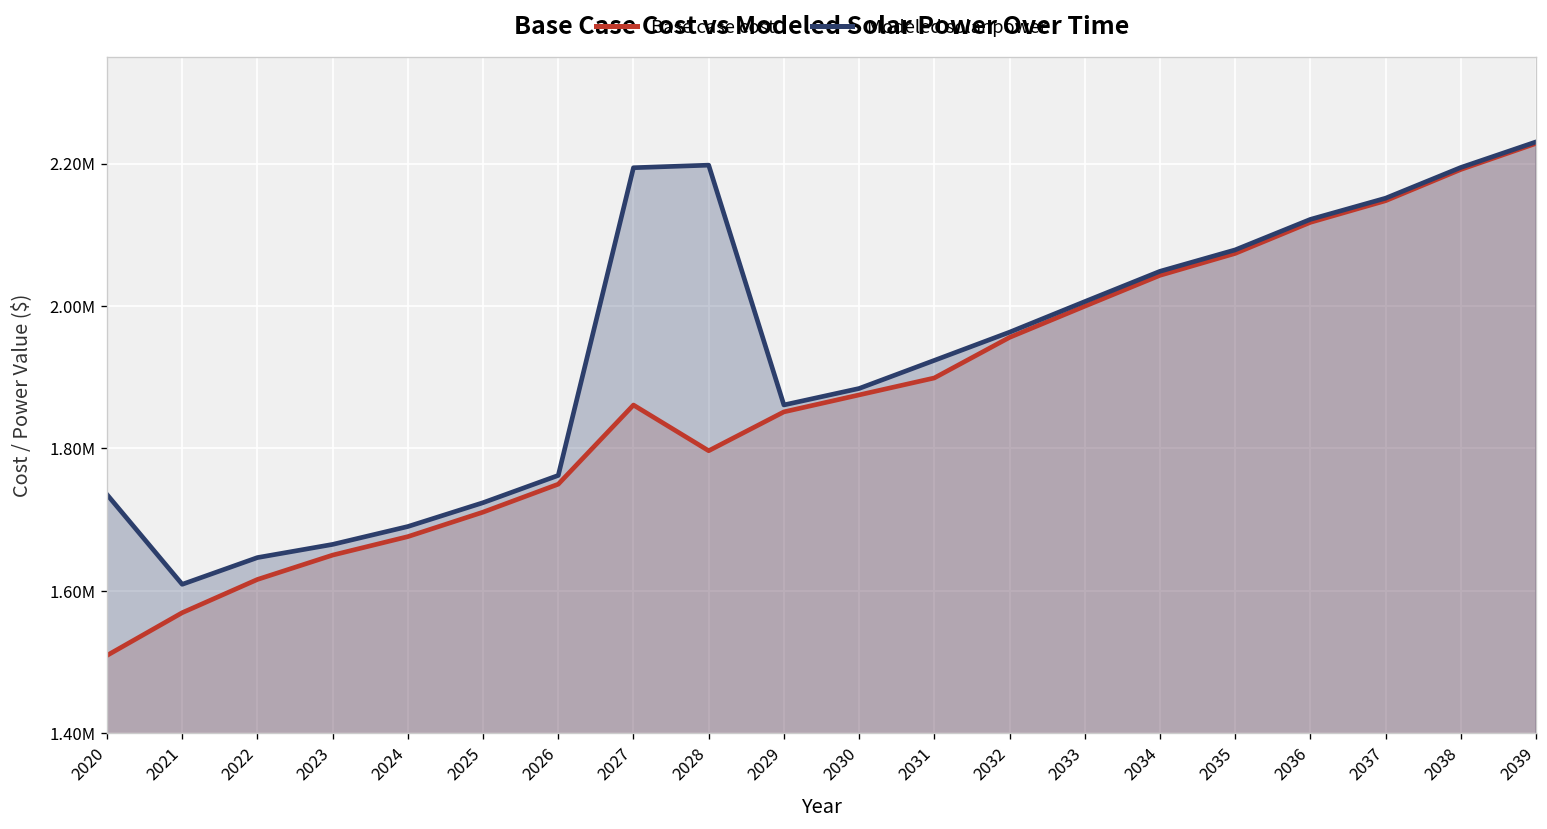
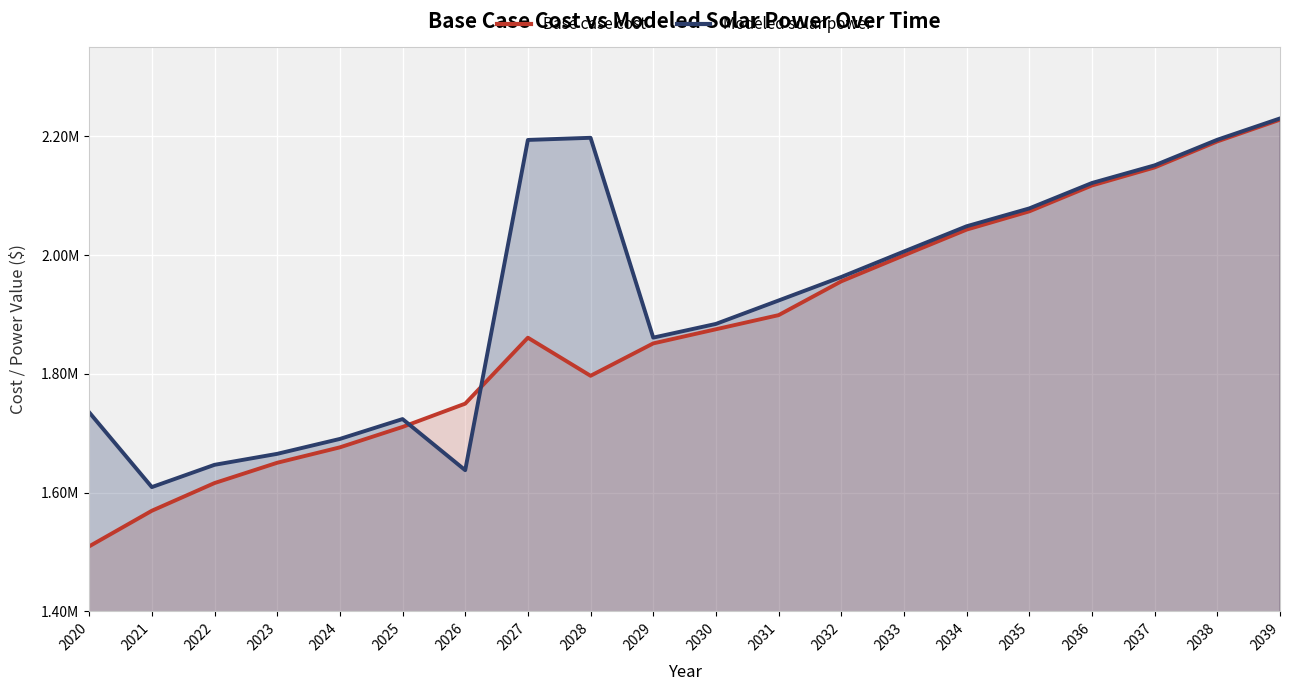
  {
    "Base case cost": {
      "2020": 1510000,
      "2021": 1570000,
      "2022": 1620000,
      "2023": 1650000,
      "2024": 1680000,
      "2025": 1710000,
      "2026": 1750000,
      "2027": 1860000,
      "2028": 1800000,
      "2029": 1850000,
      "2030": 1880000,
      "2031": 1900000,
      "2032": 1960000,
      "2033": 2000000,
      "2034": 2040000,
      "2035": 2070000
    },
    "Modeled solar power": {
      "2020": 1740000,
      "2021": 1610000,
      "2022": 1650000,
      "2023": 1670000,
      "2024": 1690000,
      "2025": 1720000,
-     "2026": 1760000,
+     "2026": 1640000,
      "2027": 2190000,
      "2028": 2200000,
      "2029": 1860000,
      "2030": 1880000,
      "2031": 1920000,
      "2032": 1960000,
      "2033": 2010000,
      "2034": 2050000,
      "2035": 2080000
    }
  }
